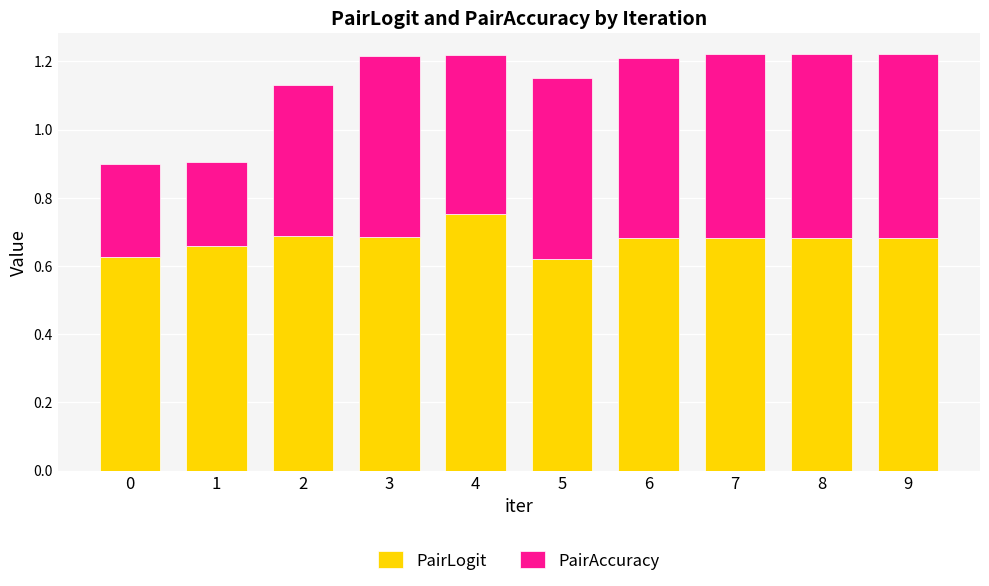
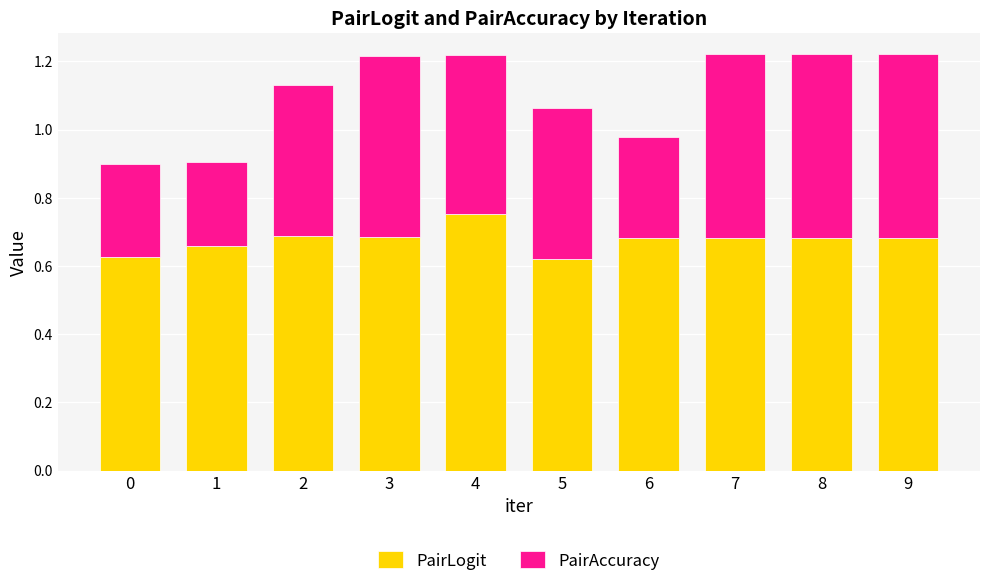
  {
    "PairLogit": {
      "0": 0.63,
      "1": 0.66,
      "2": 0.69,
      "3": 0.69,
      "4": 0.75,
      "5": 0.62,
      "6": 0.68,
      "7": 0.68,
      "8": 0.68,
      "9": 0.68
    },
    "PairAccuracy": {
      "0": 0.27,
      "1": 0.25,
      "2": 0.44,
      "3": 0.53,
      "4": 0.47,
-     "5": 0.53,
-     "6": 0.53,
+     "5": 0.44,
+     "6": 0.30,
      "7": 0.54,
      "8": 0.54,
      "9": 0.54
    }
  }
